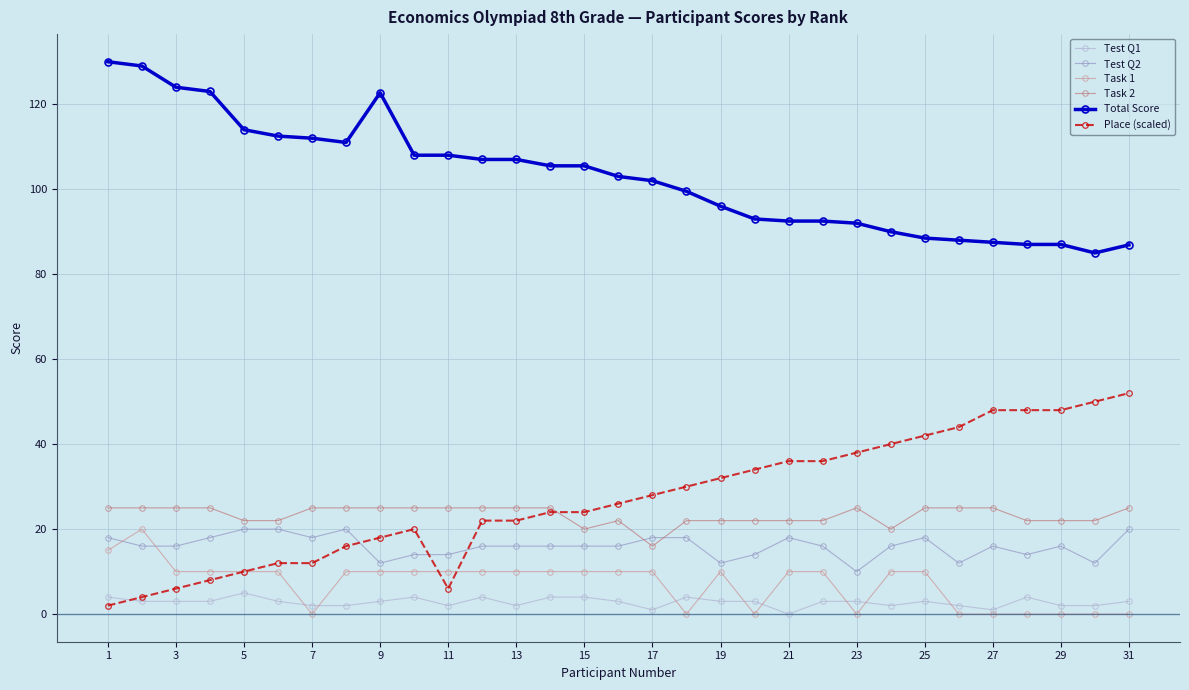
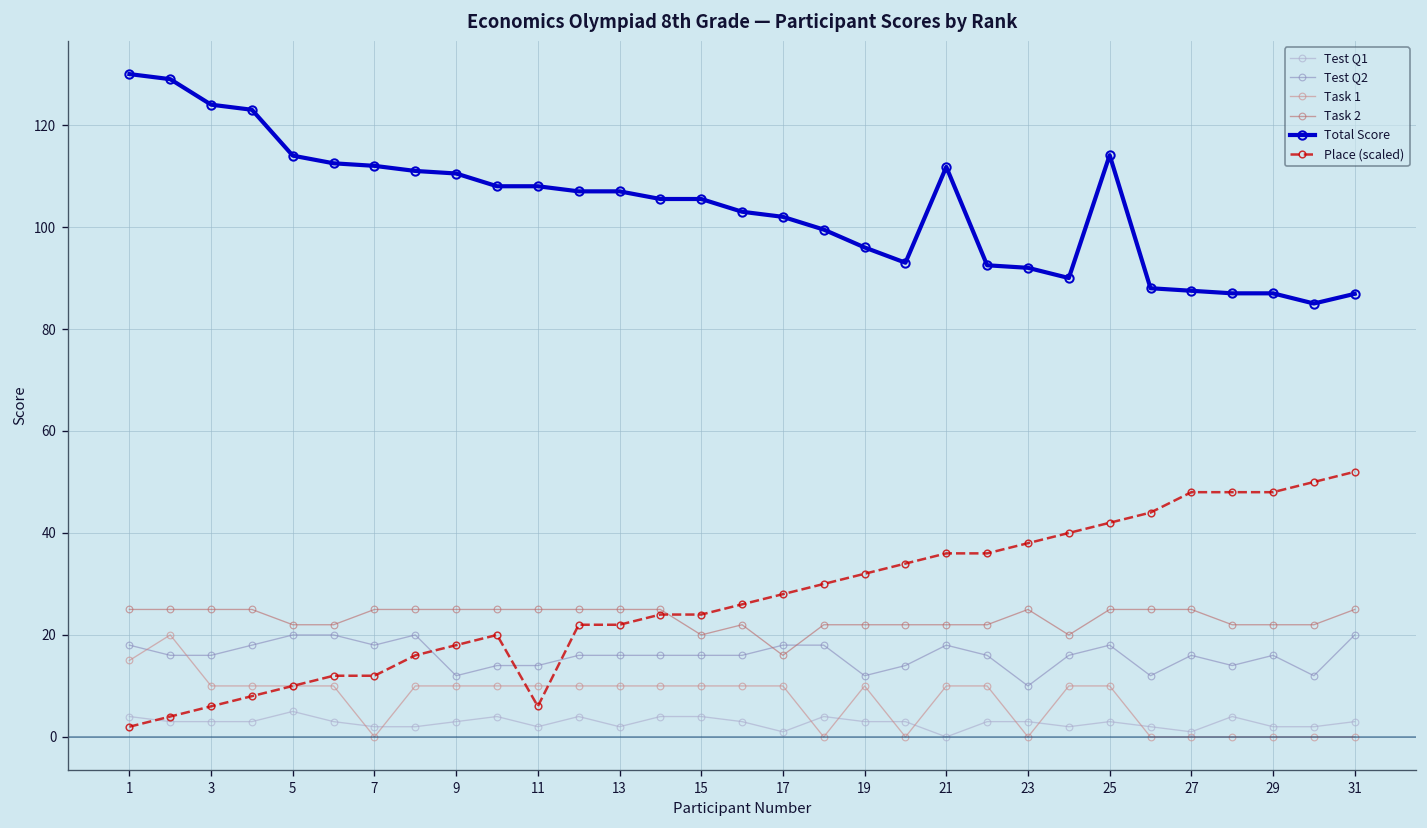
  {
    "Total Score": {
      "1": 130,
      "3": 124,
      "5": 114,
      "7": 112,
-     "9": 123,
+     "9": 111,
      "11": 108,
      "13": 107,
      "15": 106,
      "17": 102,
      "19": 96,
-     "21": 93,
+     "21": 112,
      "23": 92,
-     "25": 89,
+     "25": 114,
      "27": 88,
      "29": 87,
      "31": 87
    },
    "Place (scaled)": {
      "1": 2,
      "3": 6,
      "7": 12,
      "9": 18,
      "11": 6,
      "13": 22,
      "15": 24,
      "17": 28,
      "19": 32,
      "21": 36,
      "23": 38,
      "25": 42,
      "27": 48,
      "29": 48,
      "31": 52
    }
  }
